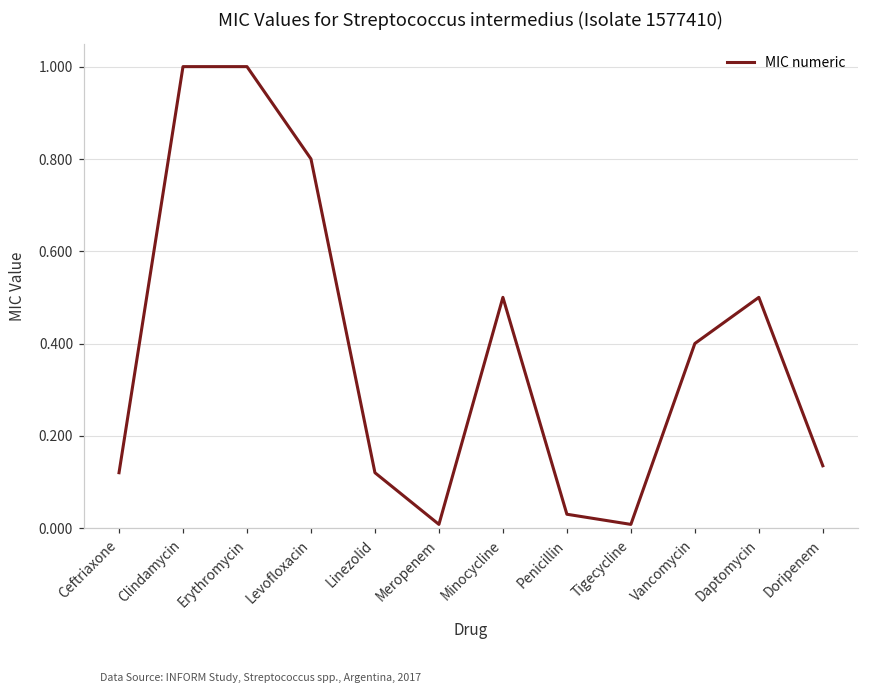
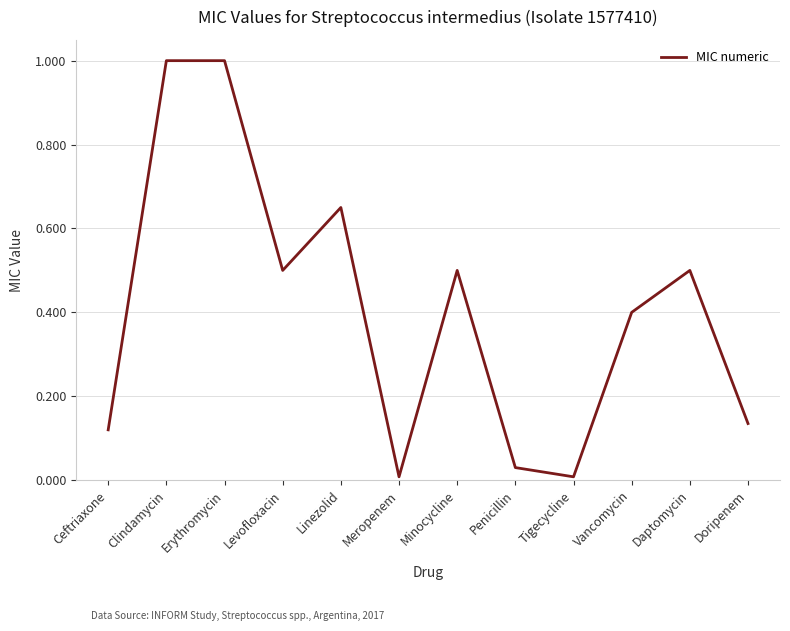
  {
    "Ceftriaxone": 0.12,
    "Clindamycin": 1.00,
    "Erythromycin": 1.00,
-   "Levofloxacin": 0.8,
-   "Linezolid": 0.12,
+   "Levofloxacin": 0.5,
+   "Linezolid": 0.65,
    "Meropenem": 0.01,
    "Minocycline": 0.50,
    "Penicillin": 0.03,
    "Tigecycline": 0.01,
    "Vancomycin": 0.40,
    "Daptomycin": 0.50,
    "Doripenem": 0.14
  }
